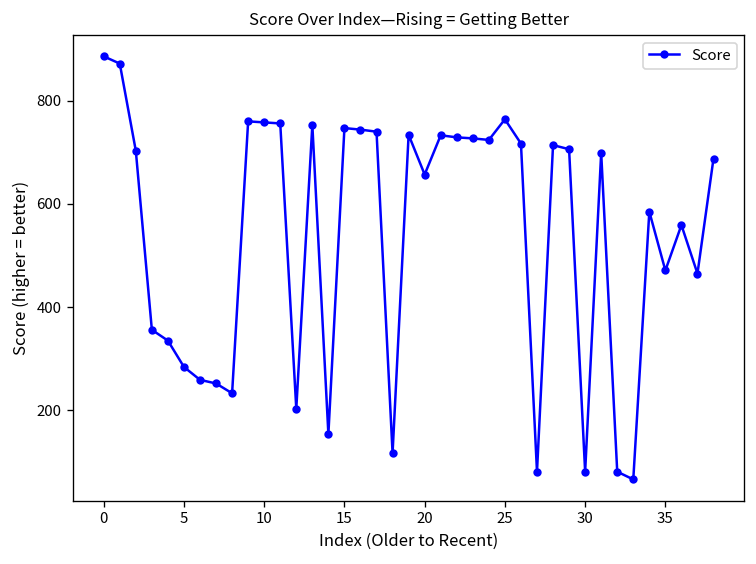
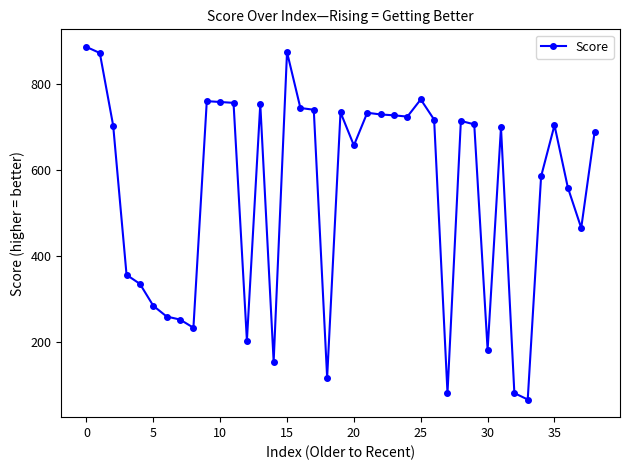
  {
    "0": 890,
    "5": 280,
    "10": 760,
-   "15": 750,
+   "15": 870,
    "20": 660,
    "25": 760,
-   "30": 80,
-   "35": 470
+   "30": 180,
+   "35": 700
  }
